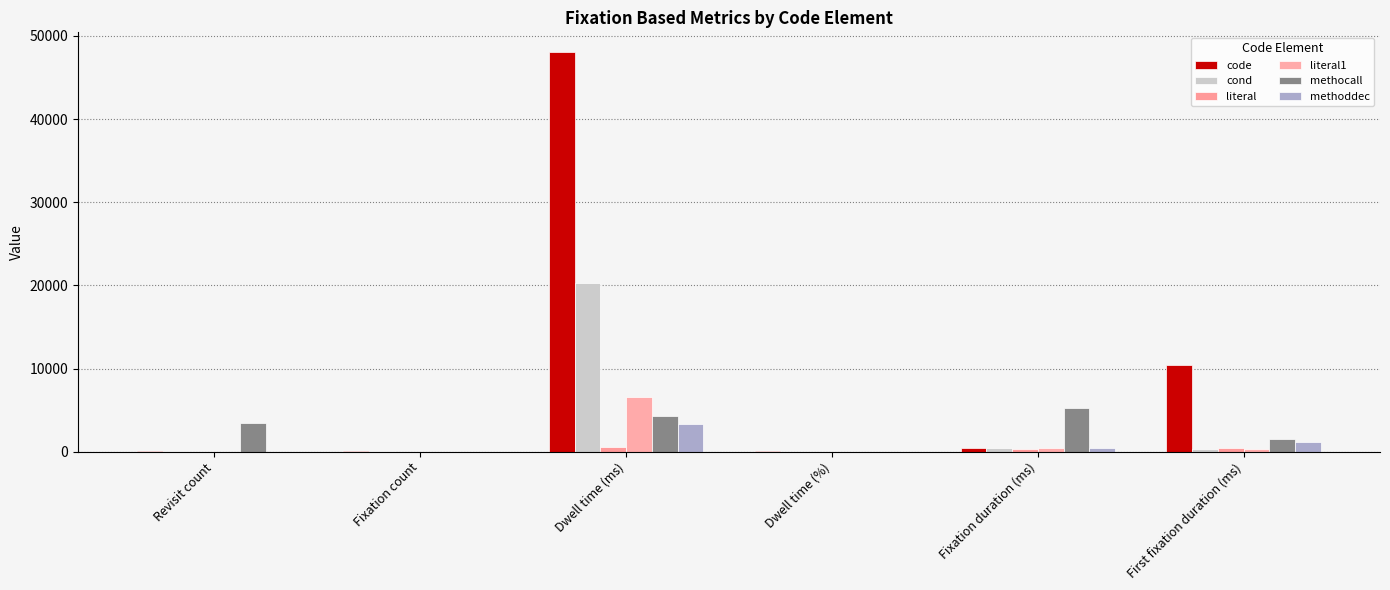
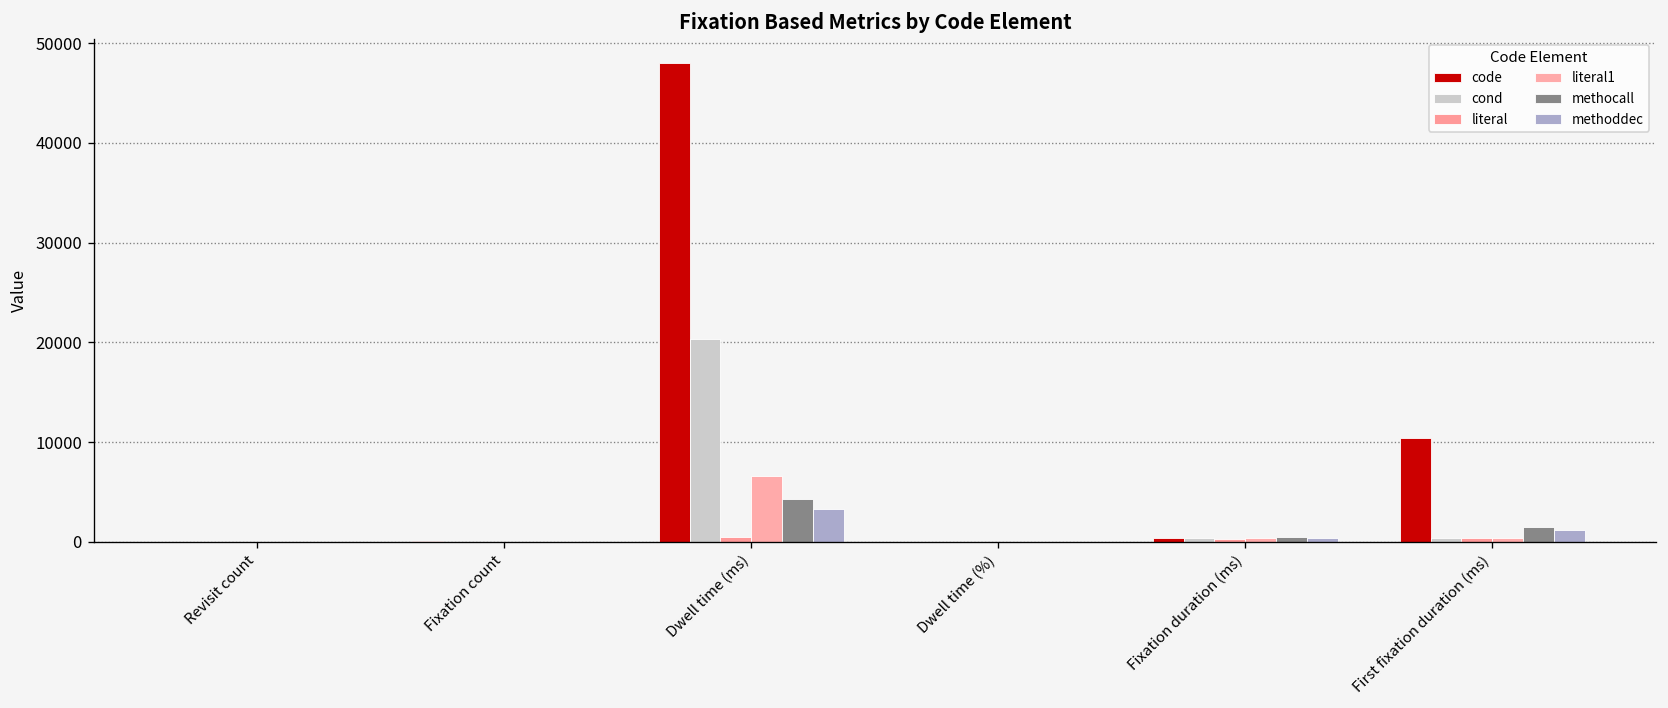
  {
    "code": {
      "Dwell time (ms)": 48000,
      "Fixation duration (ms)": 0,
      "First fixation duration (ms)": 10000
    },
    "methocall": {
-     "Revisit count": 3000,
+     "Revisit count": 0,
      "Dwell time (ms)": 4000,
-     "Fixation duration (ms)": 5000,
+     "Fixation duration (ms)": 1000,
      "First fixation duration (ms)": 2000
    }
  }
